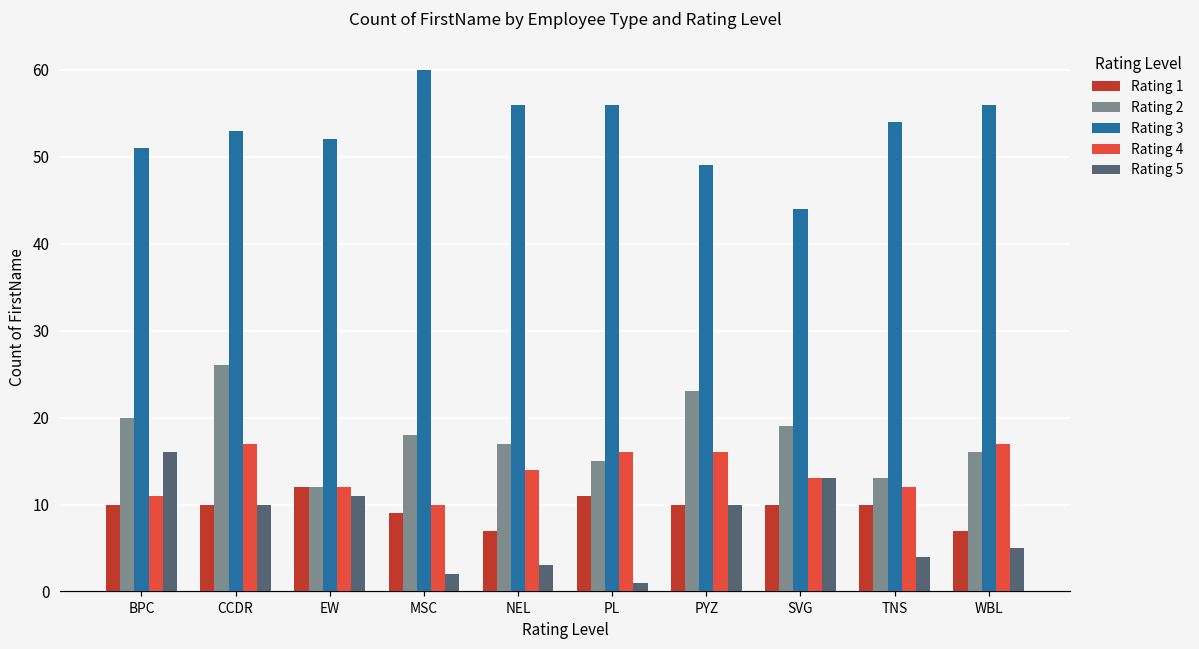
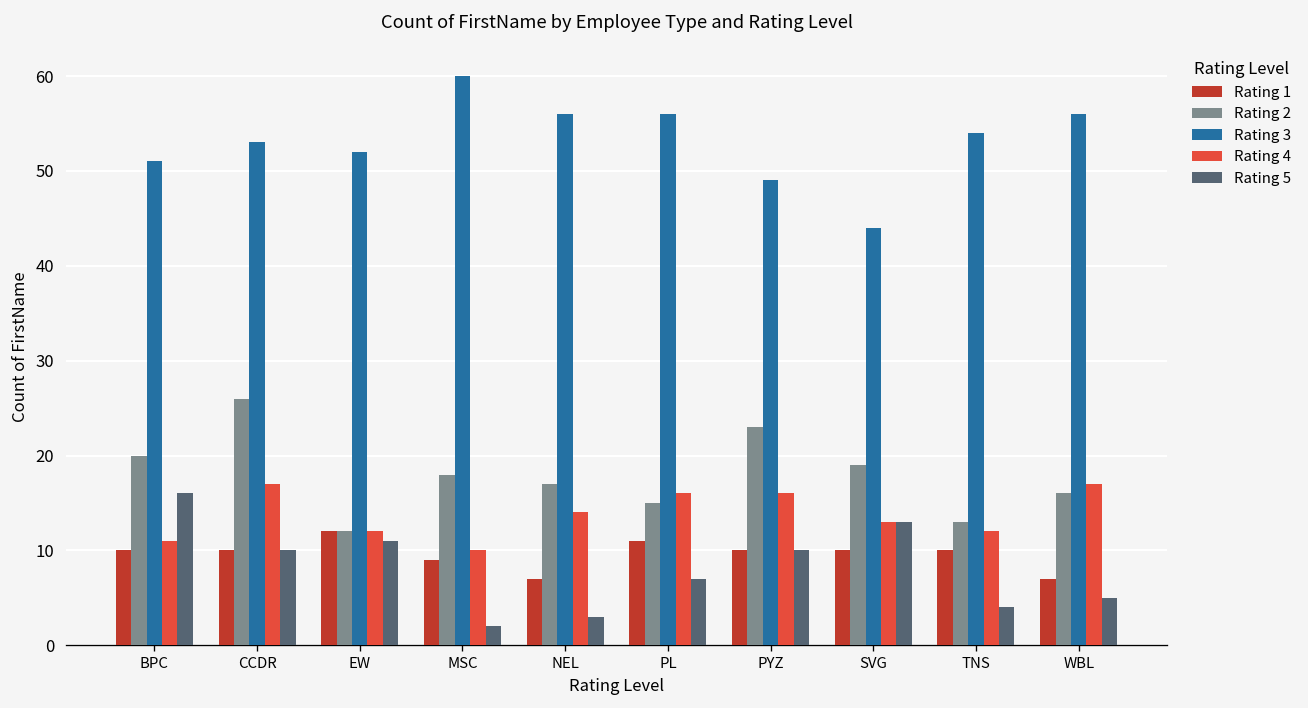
  {
    "Rating 2": {
      "BPC": 20,
      "CCDR": 26,
      "EW": 12,
      "MSC": 18,
      "NEL": 17,
      "PL": 15,
      "PYZ": 23,
      "SVG": 19,
      "TNS": 13,
      "WBL": 16
    },
    "Rating 3": {
      "BPC": 51,
      "CCDR": 53,
      "EW": 52,
      "MSC": 60,
      "NEL": 56,
      "PL": 56,
      "PYZ": 49,
      "SVG": 44,
      "TNS": 54,
      "WBL": 56
    },
    "Rating 5": {
      "BPC": 16,
      "CCDR": 10,
      "EW": 11,
      "MSC": 2,
      "NEL": 3,
-     "PL": 1,
+     "PL": 7,
      "PYZ": 10,
      "SVG": 13,
      "TNS": 4,
      "WBL": 5
    }
  }
